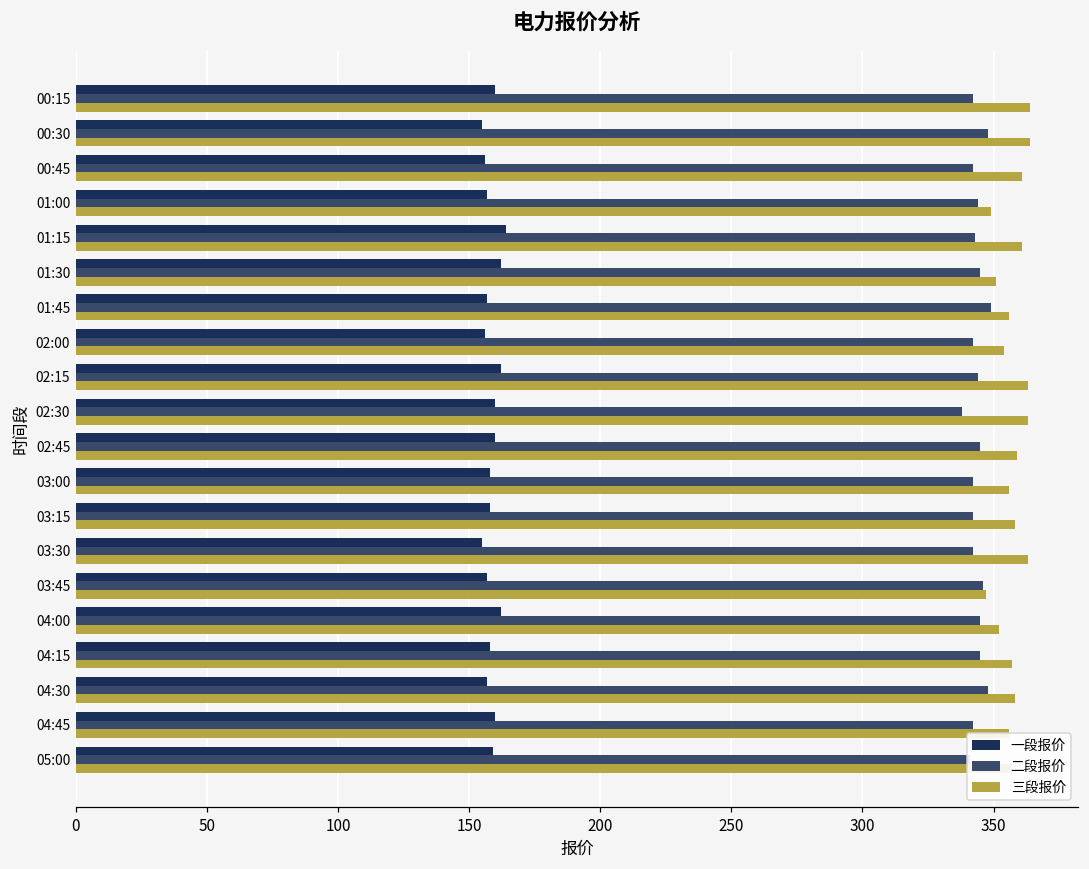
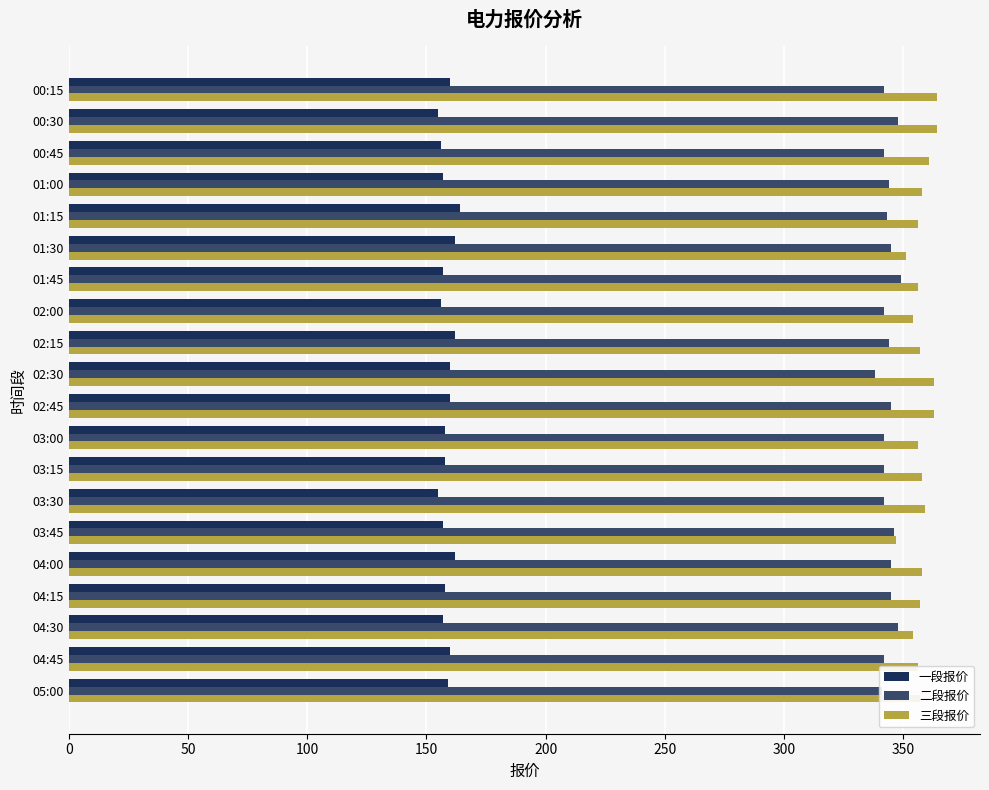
  {
    "三段报价": {
      "00:15": 364,
      "00:30": 364,
      "00:45": 361,
-     "01:00": 349,
-     "01:15": 361,
+     "01:00": 358,
+     "01:15": 356,
      "01:30": 351,
      "01:45": 356,
      "02:00": 354,
-     "02:15": 363,
+     "02:15": 357,
      "02:30": 363,
-     "02:45": 359,
+     "02:45": 363,
      "03:00": 356,
      "03:15": 358,
-     "03:30": 363,
+     "03:30": 359,
      "03:45": 347,
-     "04:00": 352,
+     "04:00": 358,
      "04:15": 357,
-     "04:30": 358
+     "04:30": 354
    }
  }
